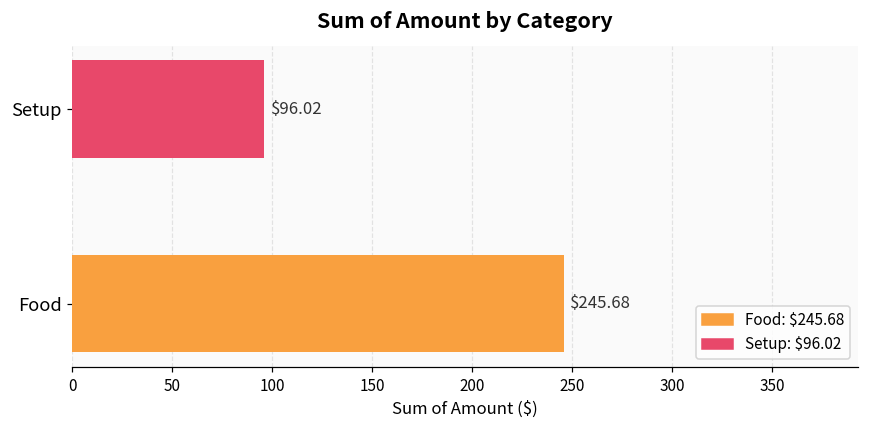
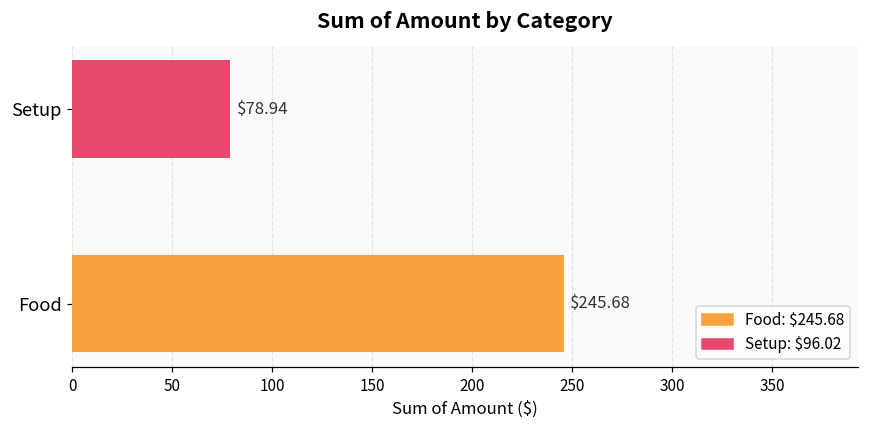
  {
-   "Setup": "$96.02",
+   "Setup": "$78.94",
    "Food": "$245.68"
  }
